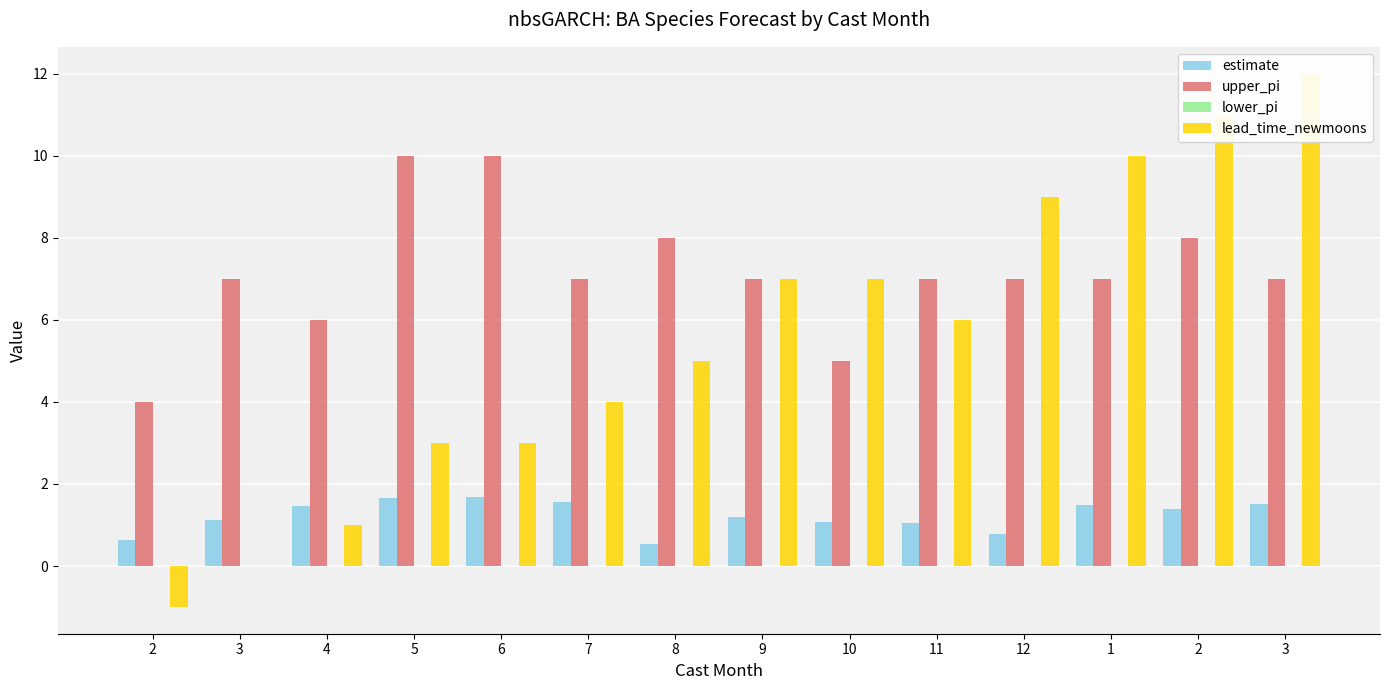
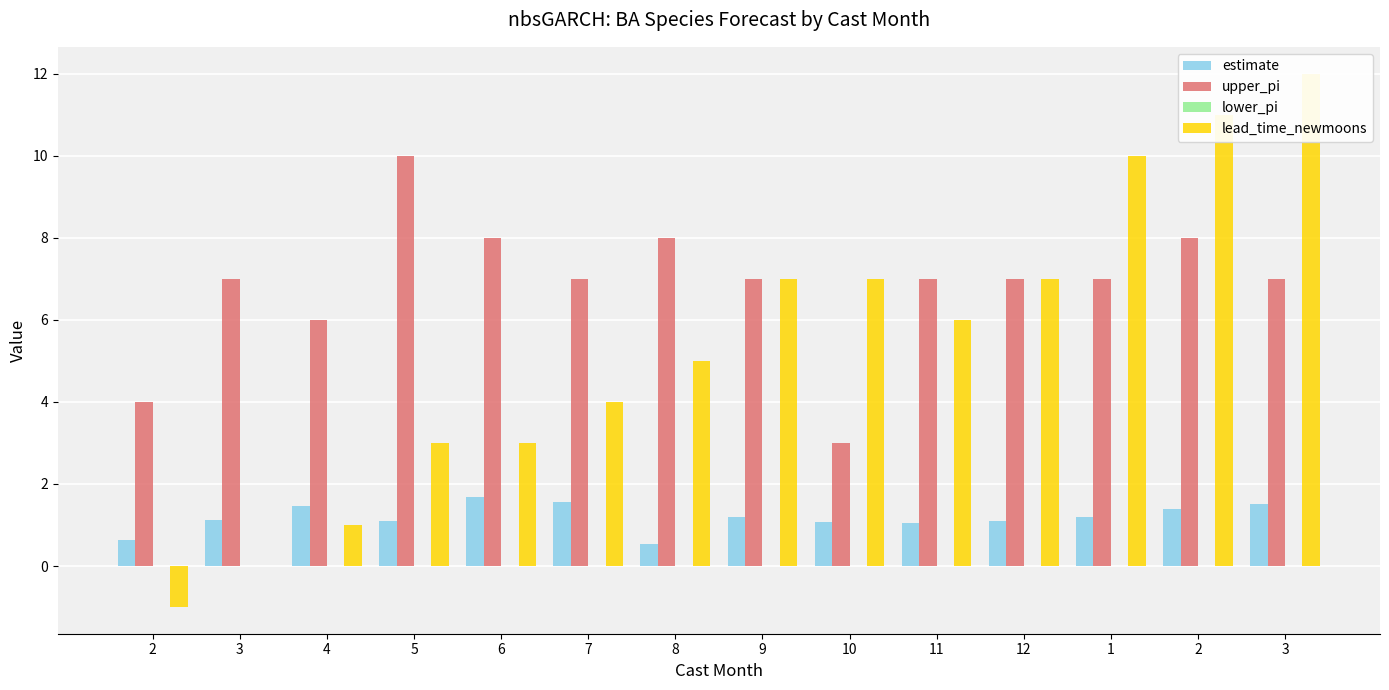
  {
    "estimate": {
      "4": 1.5,
-     "5": 1.7,
+     "5": 1.1,
      "6": 1.7,
      "7": 1.6,
      "8": 0.5,
      "9": 1.2,
      "10": 1.1,
      "11": 1.0,
-     "12": 0.8,
-     "1": 1.5
+     "12": 1.1,
+     "1": 1.2
    },
    "upper_pi": {
      "4": 6,
      "5": 10,
-     "6": 10,
+     "6": 8,
      "7": 7,
      "8": 8,
      "9": 7,
-     "10": 5,
+     "10": 3,
      "11": 7,
      "12": 7,
      "1": 7
    },
    "lower_pi": {
      "4": 0.0,
      "5": 0.0,
      "6": 0.0,
      "7": 0.0,
      "8": 0.0,
      "9": 0.0,
      "10": 0.0,
      "11": 0.0,
      "12": 0.0,
      "1": 0.0
    },
    "lead_time_newmoons": {
      "4": 1,
      "5": 3,
      "6": 3,
      "7": 4,
      "8": 5,
      "9": 7,
      "10": 7,
      "11": 6,
-     "12": 9,
+     "12": 7,
      "1": 10
    }
  }
